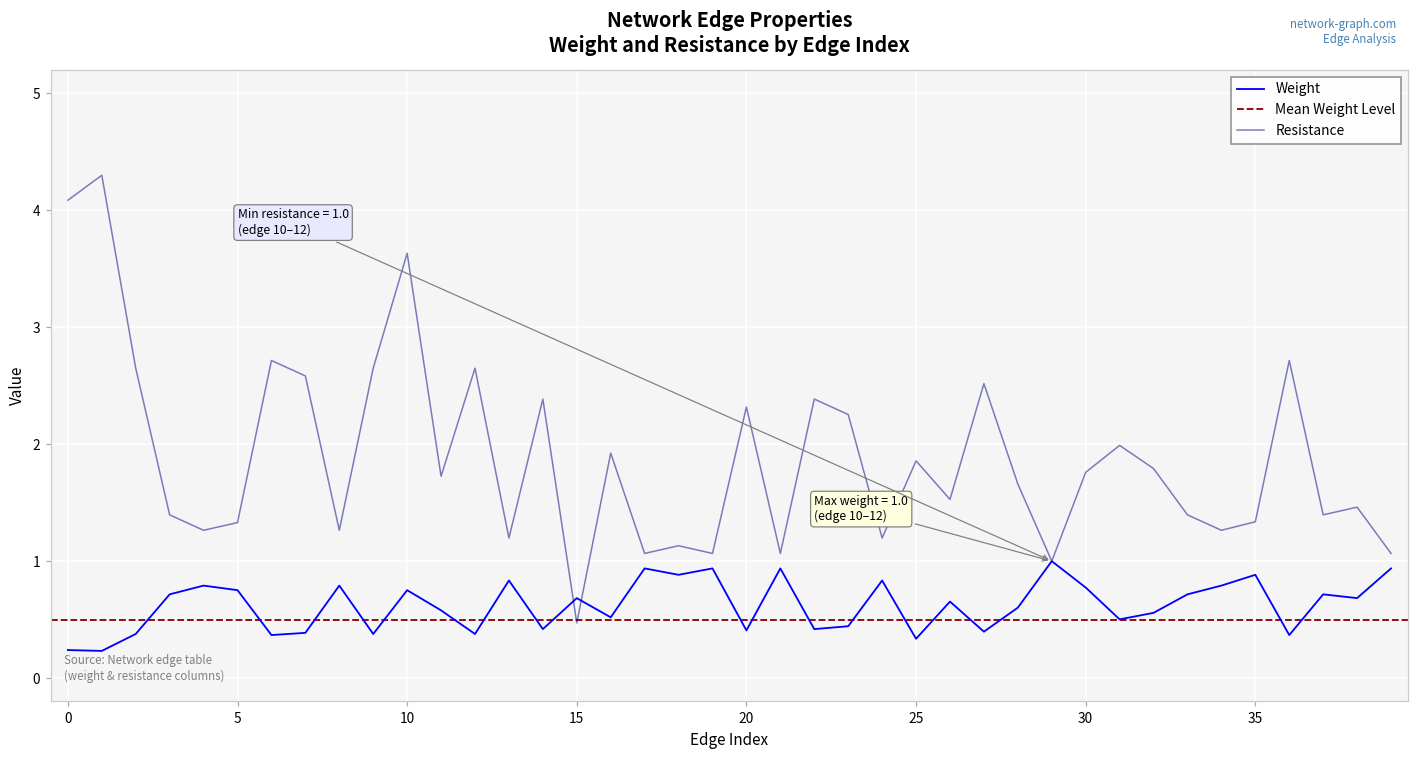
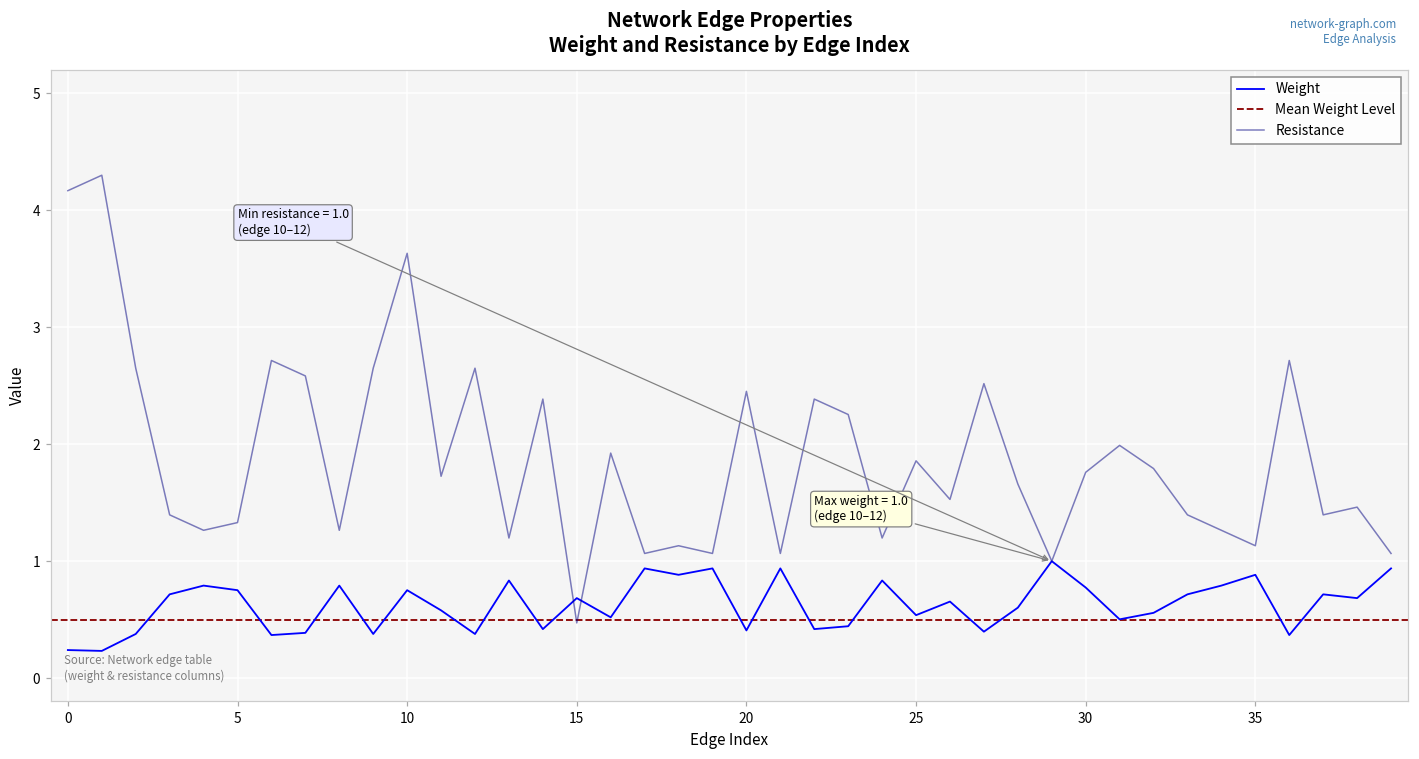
  {
    "Weight": {
      "0": 0.24,
      "5": 0.75,
      "10": 0.75,
      "15": 0.68,
      "20": 0.41,
-     "25": 0.34,
+     "25": 0.54,
      "30": 0.77,
      "35": 0.88
    },
    "Resistance": {
-     "0": 4.09,
+     "0": 4.17,
      "15": 0.47,
-     "20": 2.32,
+     "20": 2.45,
      "30": 1.76,
-     "35": 1.34
+     "35": 1.13
    }
  }
